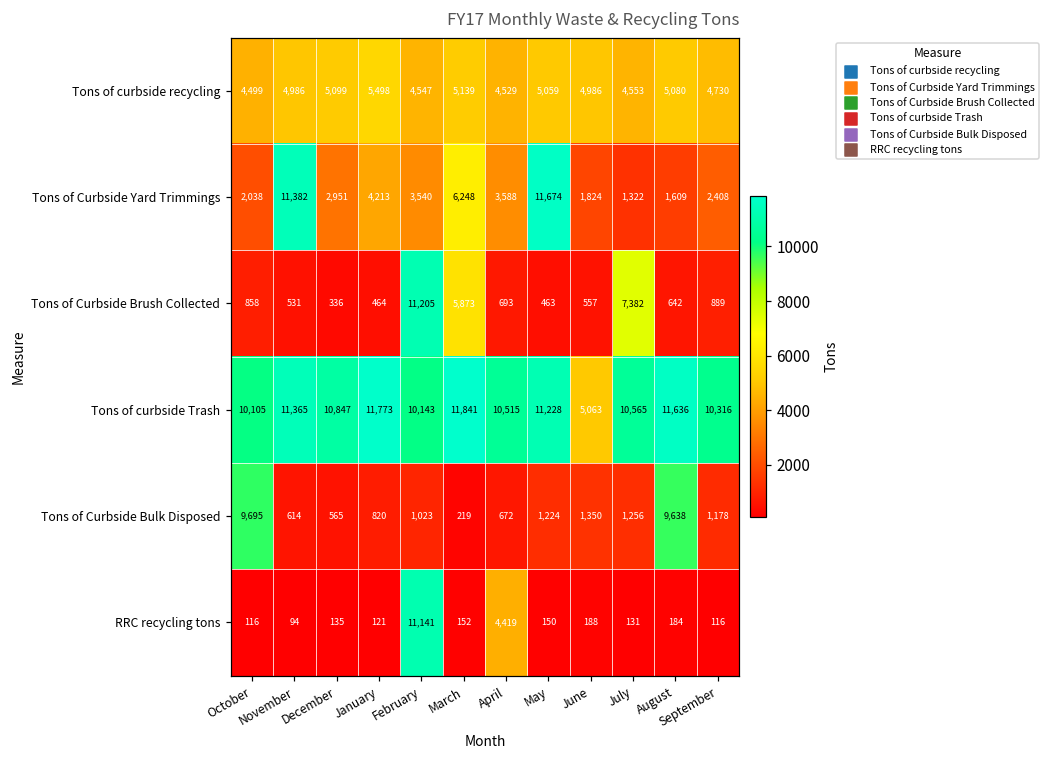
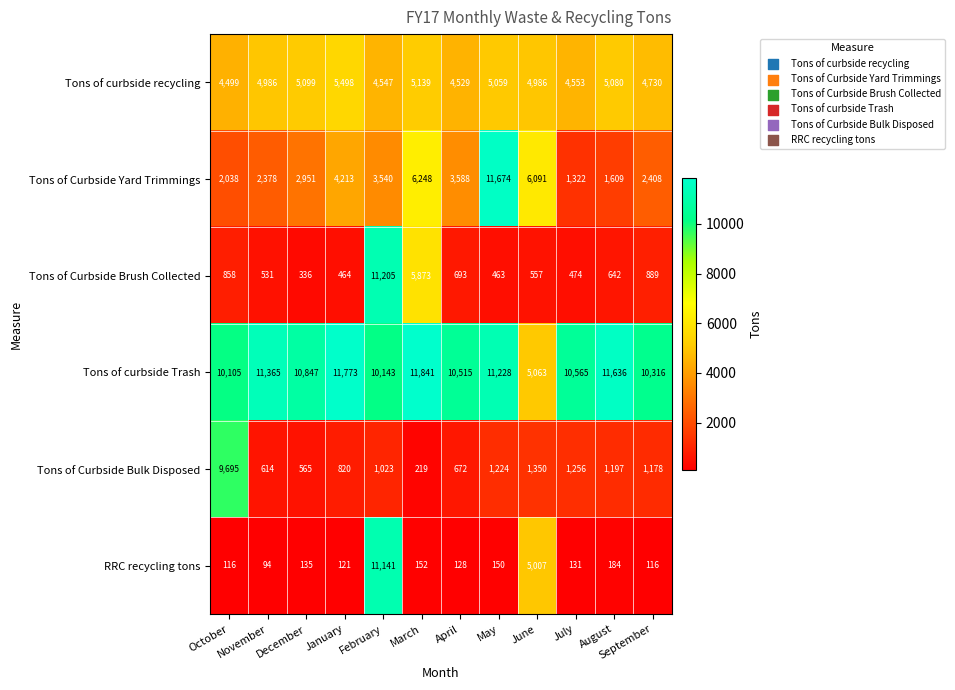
  {
    "Tons of curbside recycling": {
      "October": "4,499",
      "November": "4,986",
      "December": "5,099",
      "January": "5,498",
      "February": "4,547",
      "March": "5,139",
      "April": "4,529",
      "May": "5,059",
      "June": "4,986",
      "July": "4,553",
      "August": "5,080",
      "September": "4,730"
    },
    "Tons of Curbside Yard Trimmings": {
      "October": "2,038",
-     "November": "11,382",
+     "November": "2,378",
      "December": "2,951",
      "January": "4,213",
      "February": "3,540",
      "March": "6,248",
      "April": "3,588",
      "May": "11,674",
-     "June": "1,824",
+     "June": "6,091",
      "July": "1,322",
      "August": "1,609",
      "September": "2,408"
    },
    "Tons of Curbside Brush Collected": {
      "October": "858",
      "November": "531",
      "December": "336",
      "January": "464",
      "February": "11,205",
      "March": "5,873",
      "April": "693",
      "May": "463",
      "June": "557",
-     "July": "7,382",
+     "July": "474",
      "August": "642",
      "September": "889"
    },
    "Tons of curbside Trash": {
      "October": "10,105",
      "November": "11,365",
      "December": "10,847",
      "January": "11,773",
      "February": "10,143",
      "March": "11,841",
      "April": "10,515",
      "May": "11,228",
      "June": "5,063",
      "July": "10,565",
      "August": "11,636",
      "September": "10,316"
    },
    "Tons of Curbside Bulk Disposed": {
      "October": "9,695",
      "November": "614",
      "December": "565",
      "January": "820",
      "February": "1,023",
      "March": "219",
      "April": "672",
      "May": "1,224",
      "June": "1,350",
      "July": "1,256",
-     "August": "9,638",
+     "August": "1,197",
      "September": "1,178"
    },
    "RRC recycling tons": {
      "October": "116",
      "November": "94",
      "December": "135",
      "January": "121",
      "February": "11,141",
      "March": "152",
-     "April": "4,419",
+     "April": "128",
      "May": "150",
-     "June": "188",
+     "June": "5,007",
      "July": "131",
      "August": "184",
      "September": "116"
    }
  }
